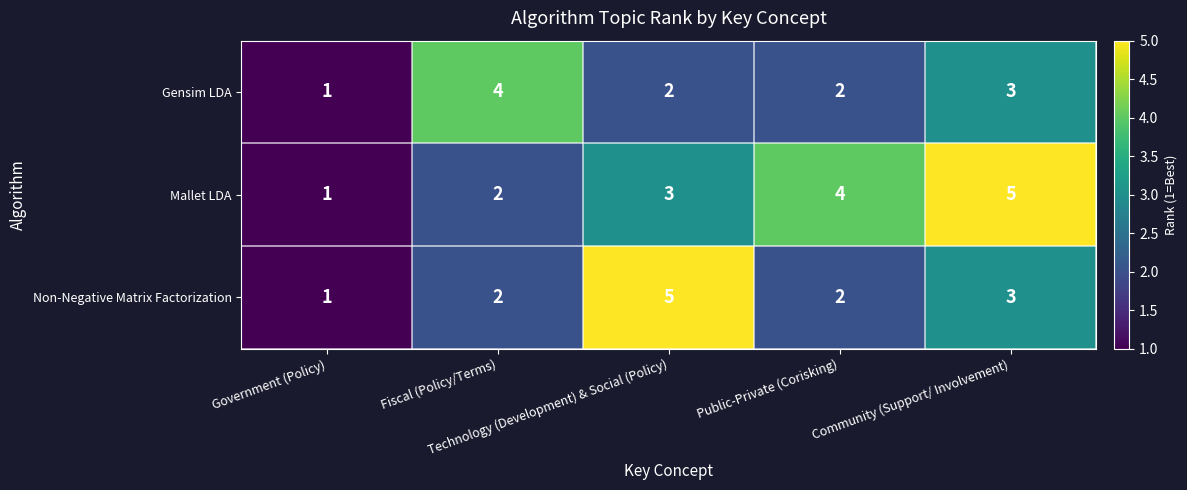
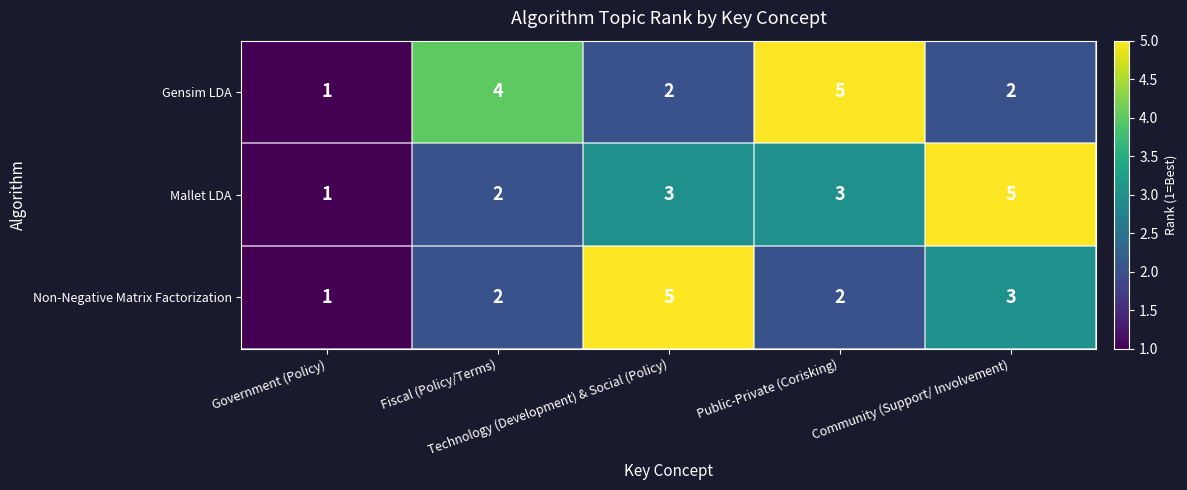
  {
    "Gensim LDA": {
      "Government (Policy)": 1,
      "Fiscal (Policy/Terms)": 4,
      "Technology (Development) & Social (Policy)": 2,
-     "Public-Private (Corisking)": 2,
-     "Community (Support/ Involvement)": 3
+     "Public-Private (Corisking)": 5,
+     "Community (Support/ Involvement)": 2
    },
    "Mallet LDA": {
      "Government (Policy)": 1,
      "Fiscal (Policy/Terms)": 2,
      "Technology (Development) & Social (Policy)": 3,
-     "Public-Private (Corisking)": 4,
+     "Public-Private (Corisking)": 3,
      "Community (Support/ Involvement)": 5
    },
    "Non-Negative Matrix Factorization": {
      "Government (Policy)": 1,
      "Fiscal (Policy/Terms)": 2,
      "Technology (Development) & Social (Policy)": 5,
      "Public-Private (Corisking)": 2,
      "Community (Support/ Involvement)": 3
    }
  }
